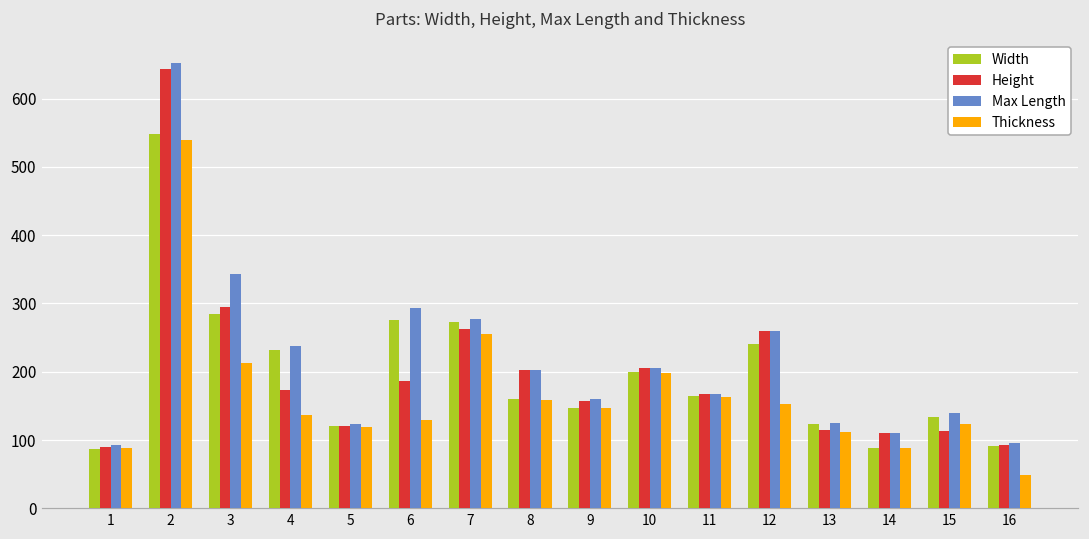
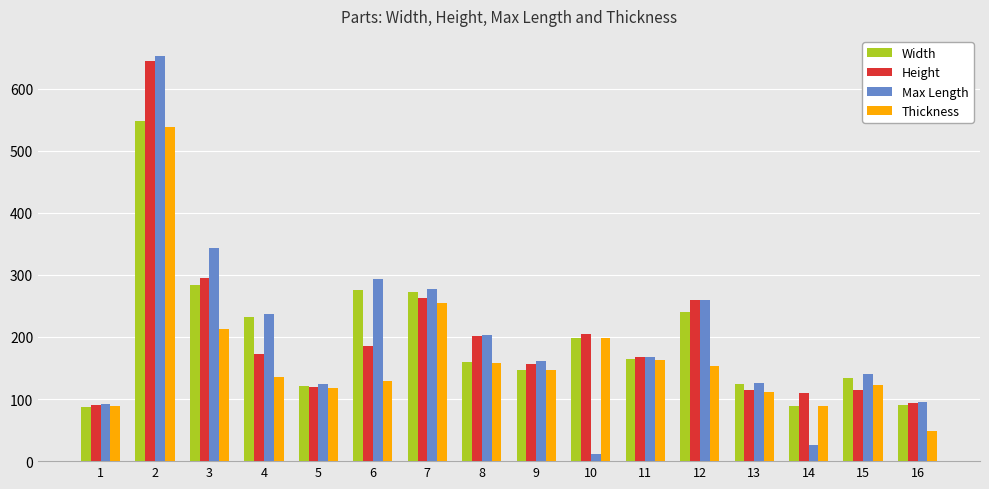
  {
    "Width": {
      "1": 90,
      "2": 550,
      "3": 280,
      "4": 230,
      "5": 120,
      "6": 280,
      "7": 270,
      "8": 160,
      "9": 150,
      "10": 200,
      "11": 160,
      "12": 240,
      "13": 120,
      "14": 90,
      "15": 130,
      "16": 90
    },
    "Height": {
      "1": 90,
      "2": 640,
      "3": 300,
      "4": 170,
      "5": 120,
      "6": 190,
      "7": 260,
      "8": 200,
      "9": 160,
      "10": 210,
      "11": 170,
      "12": 260,
      "13": 120,
      "14": 110,
      "15": 110,
      "16": 90
    },
    "Max Length": {
      "1": 90,
      "2": 650,
      "3": 340,
      "4": 240,
      "5": 120,
      "6": 290,
      "7": 280,
      "8": 200,
      "9": 160,
-     "10": 210,
+     "10": 10,
      "11": 170,
      "12": 260,
      "13": 130,
-     "14": 110,
+     "14": 30,
      "15": 140,
      "16": 100
    },
    "Thickness": {
      "1": 90,
      "2": 540,
      "3": 210,
      "4": 140,
      "5": 120,
      "6": 130,
      "7": 260,
      "8": 160,
      "9": 150,
      "10": 200,
      "11": 160,
      "12": 150,
      "13": 110,
      "14": 90,
      "15": 120,
      "16": 50
    }
  }
